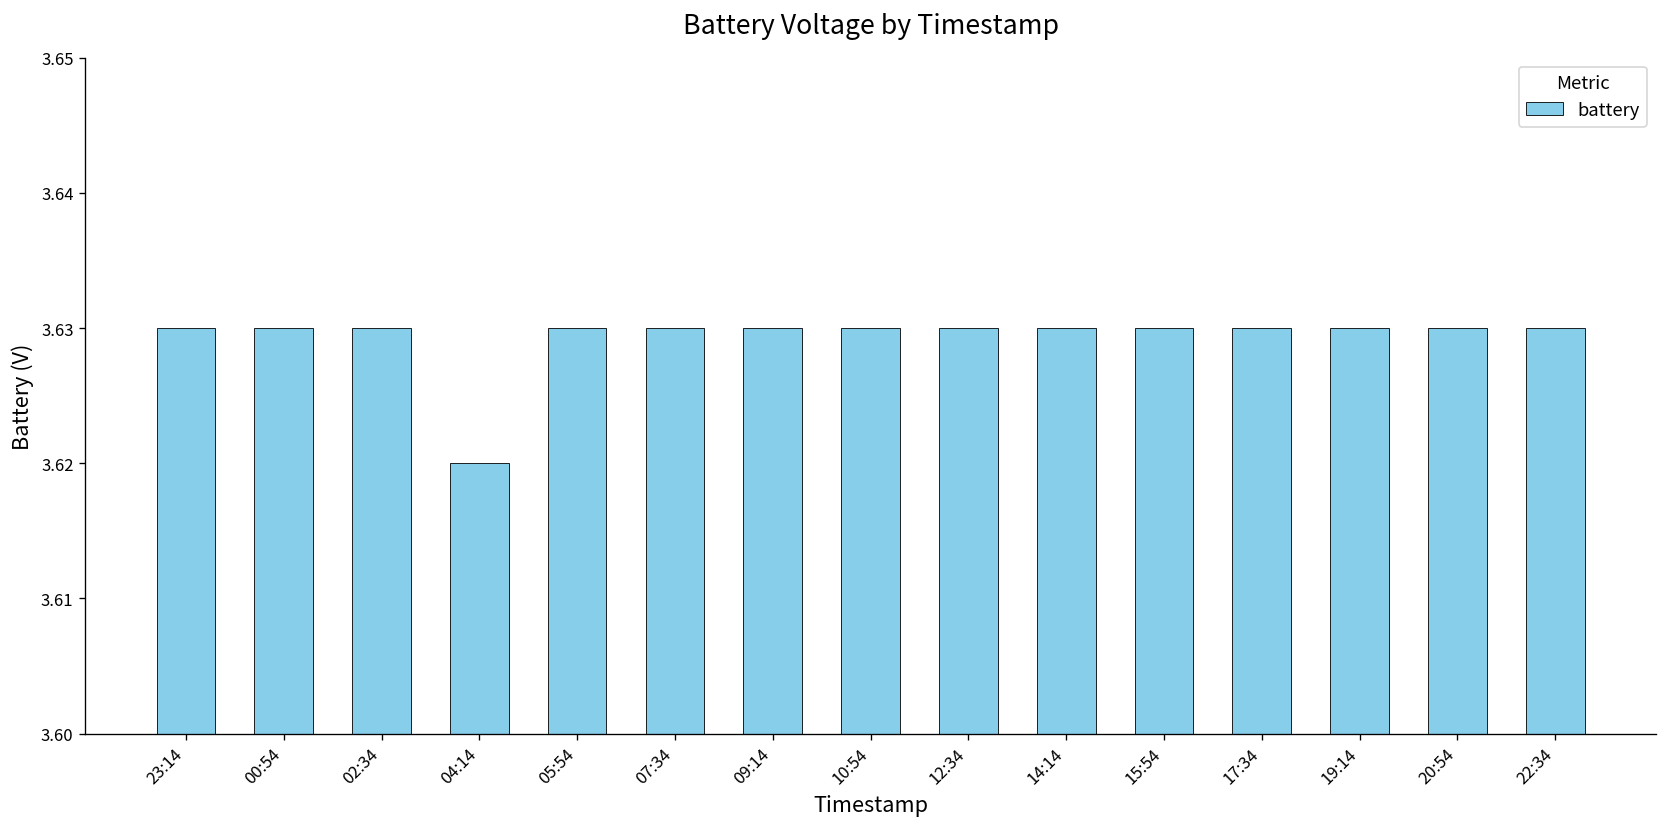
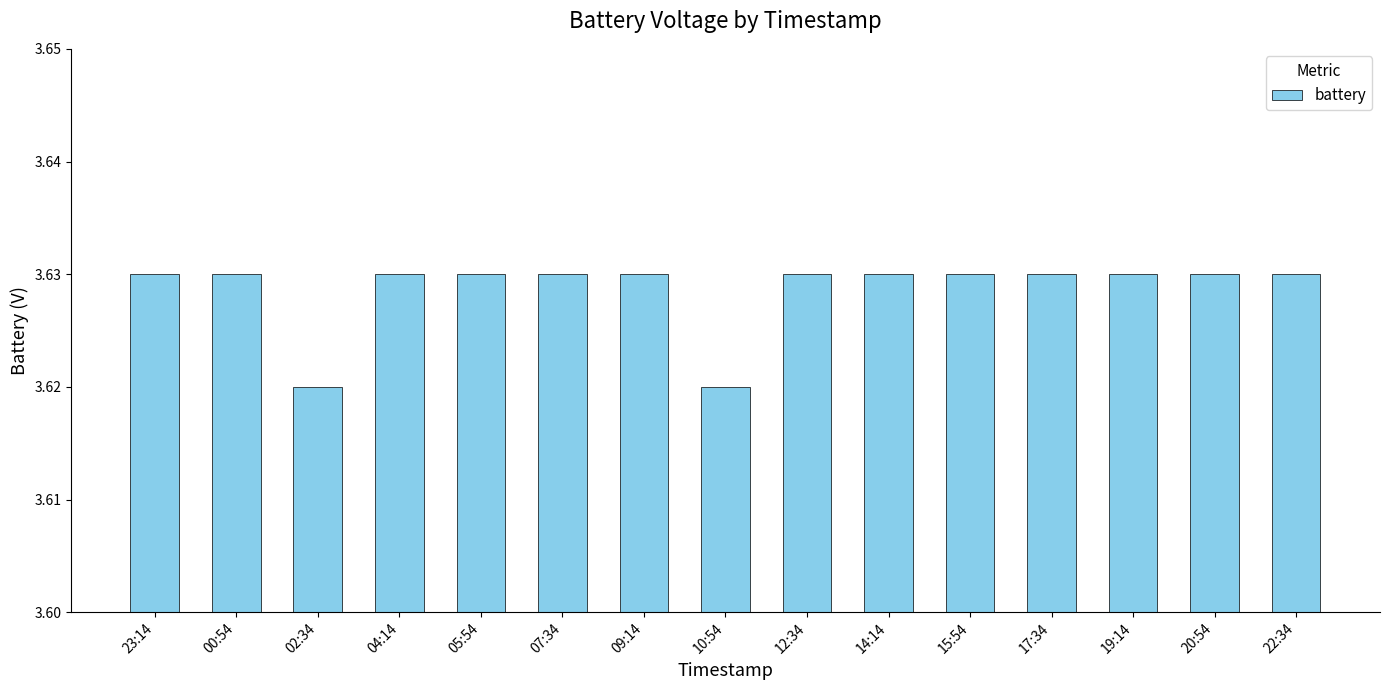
  {
    "23:14": 3.63,
    "00:54": 3.63,
-   "02:34": 3.63,
-   "04:14": 3.62,
+   "02:34": 3.62,
+   "04:14": 3.63,
    "05:54": 3.63,
    "07:34": 3.63,
    "09:14": 3.63,
-   "10:54": 3.63,
+   "10:54": 3.62,
    "12:34": 3.63,
    "14:14": 3.63,
    "15:54": 3.63,
    "17:34": 3.63,
    "19:14": 3.63,
    "20:54": 3.63,
    "22:34": 3.63
  }
